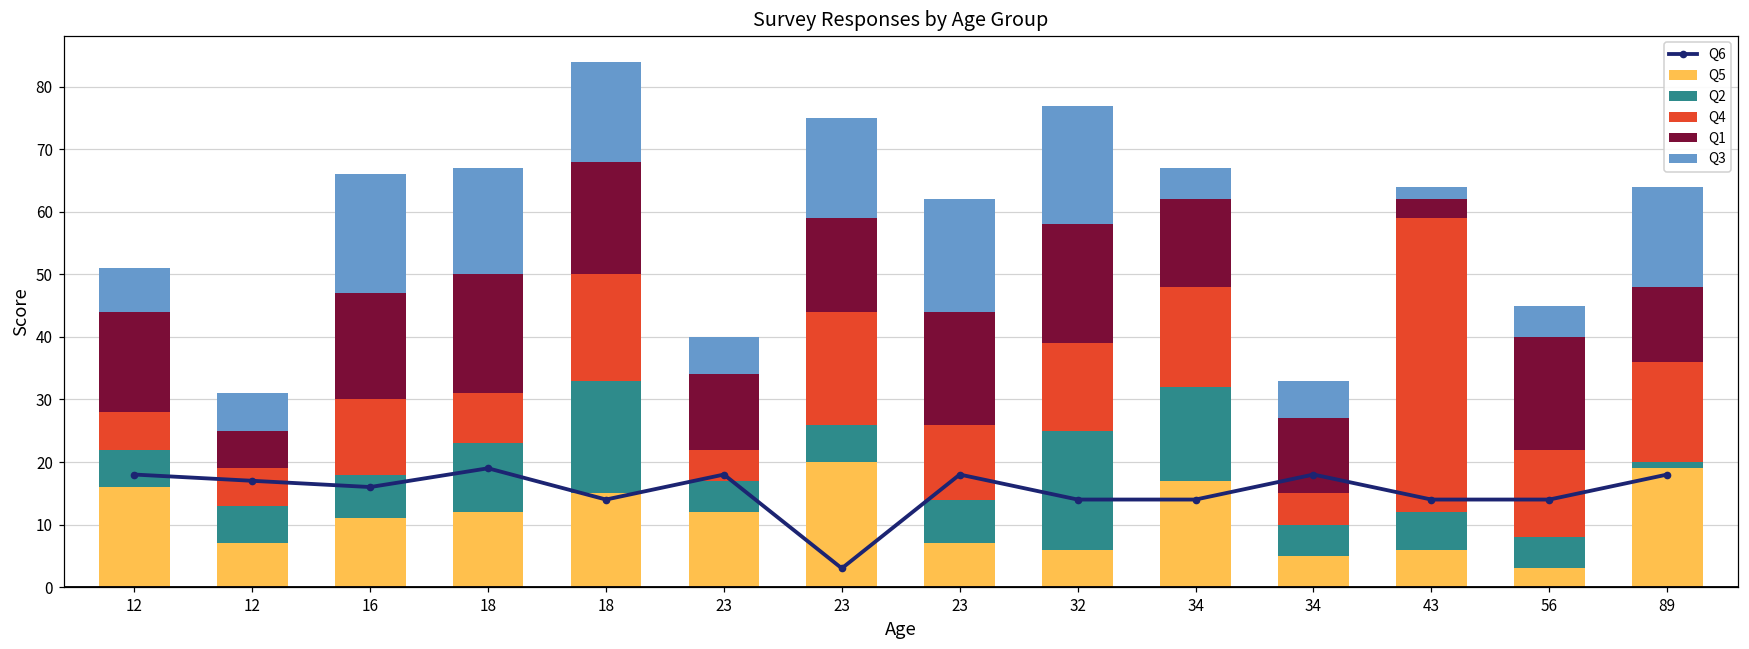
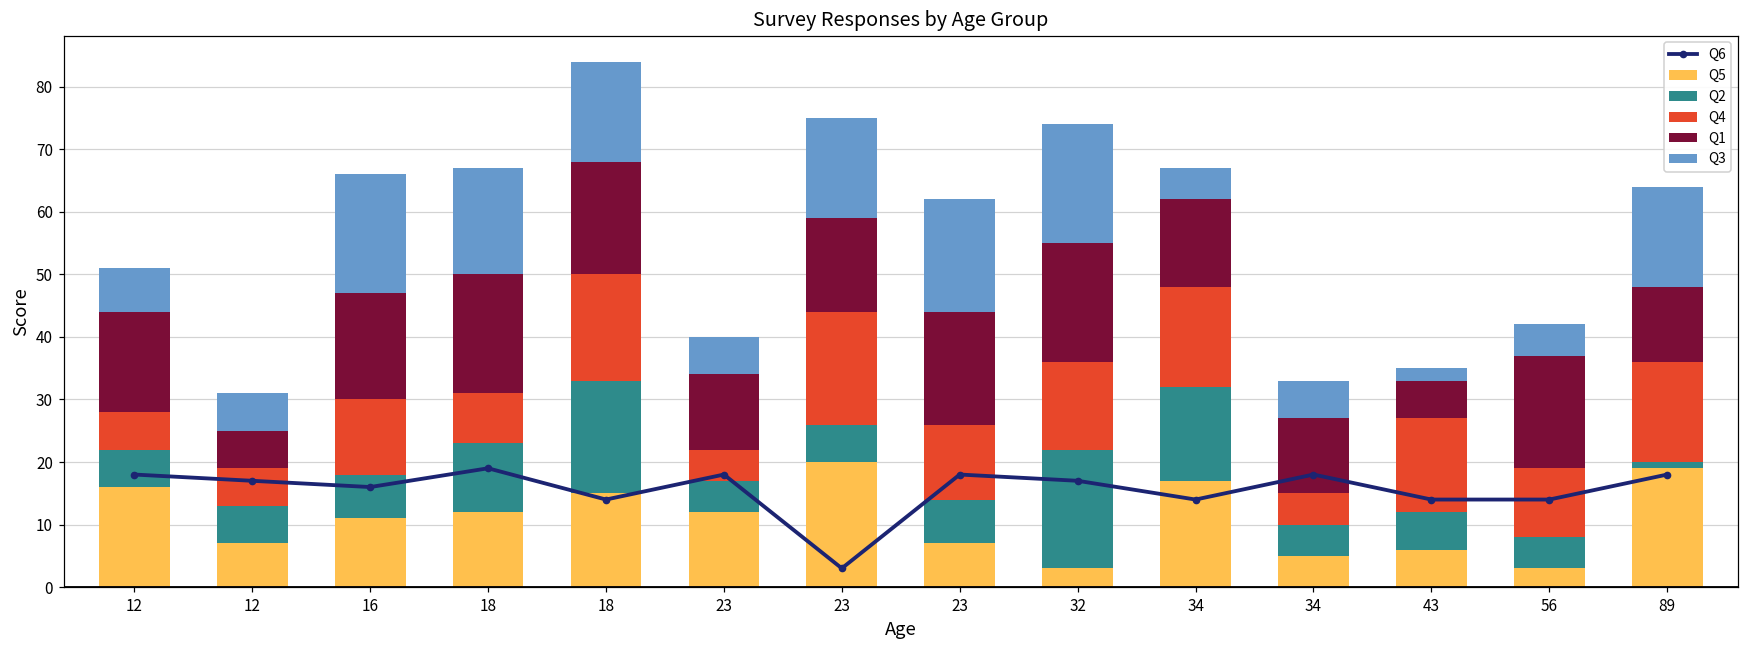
  {
    "Q6": {
      "16": 16,
-     "32": 14,
+     "32": 17,
      "43": 14,
      "56": 14,
      "89": 18
    },
    "Q5": {
      "16": 11,
-     "32": 6,
+     "32": 3,
      "43": 6,
      "56": 3,
      "89": 19
    },
    "Q2": {
      "16": 7,
      "32": 19,
      "43": 6,
      "56": 5,
      "89": 1
    },
    "Q4": {
      "16": 12,
      "32": 14,
-     "43": 47,
-     "56": 14,
+     "43": 15,
+     "56": 11,
      "89": 16
    },
    "Q1": {
      "16": 17,
      "32": 19,
-     "43": 3,
+     "43": 6,
      "56": 18,
      "89": 12
    },
    "Q3": {
      "16": 19,
      "32": 19,
      "43": 2,
      "56": 5,
      "89": 16
    }
  }
